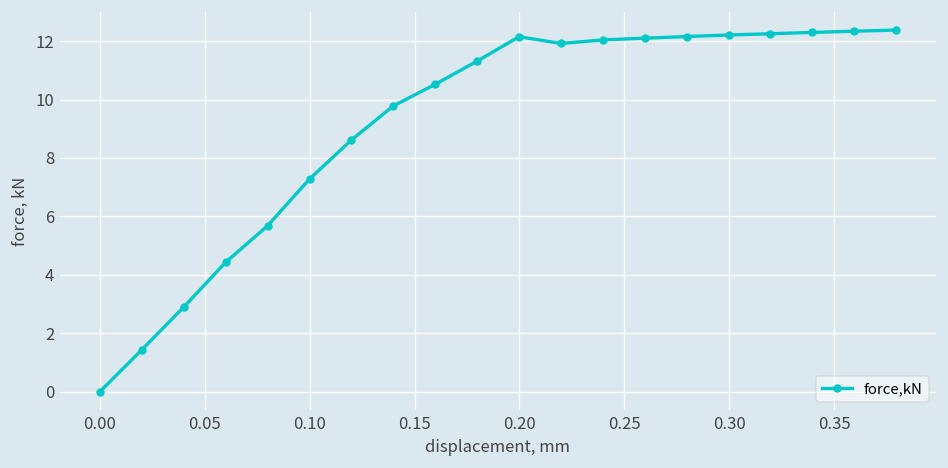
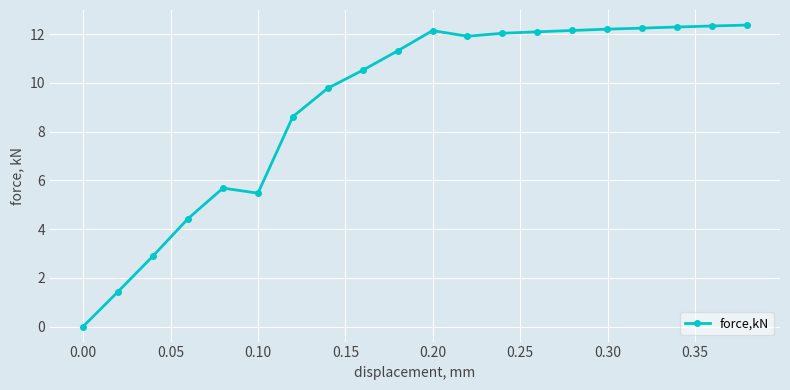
  {
    "0.00": 0.0,
-   "0.10": 7.3,
+   "0.10": 5.5,
    "0.20": 12.1,
    "0.30": 12.2
  }
